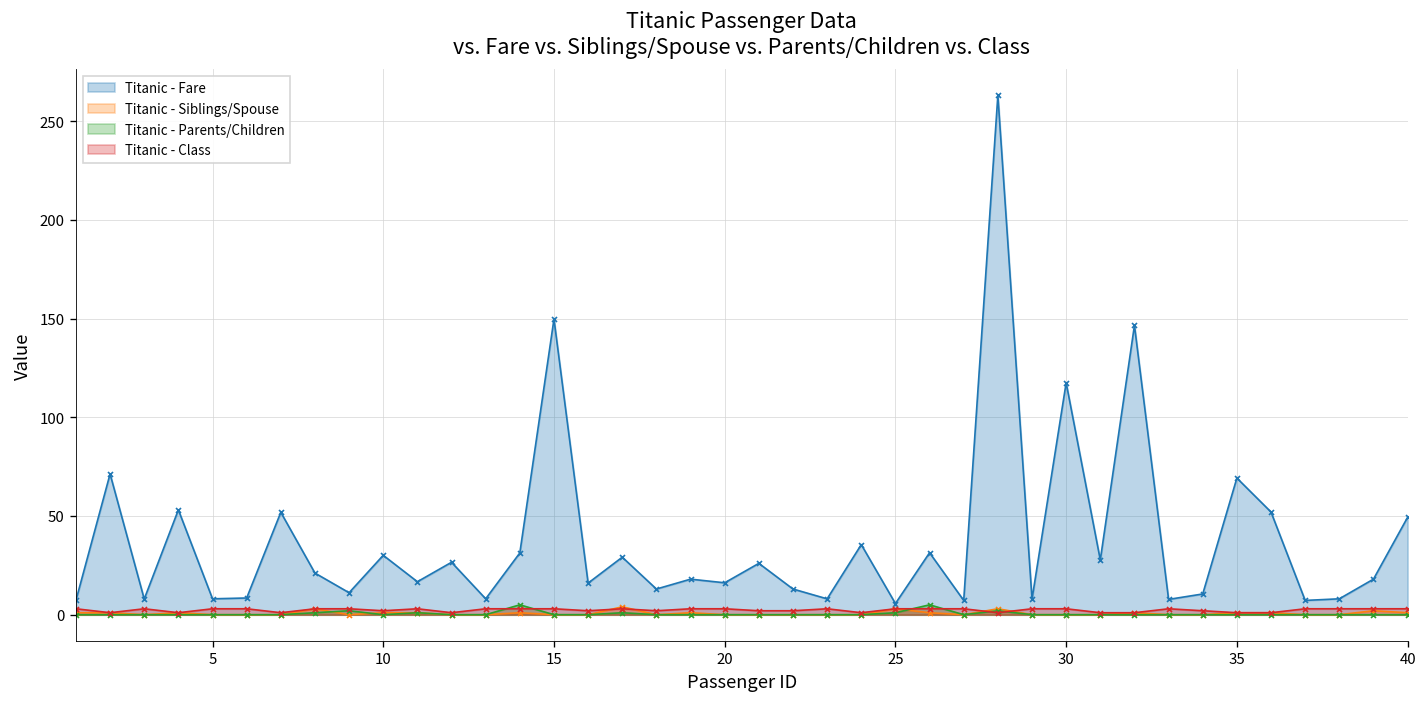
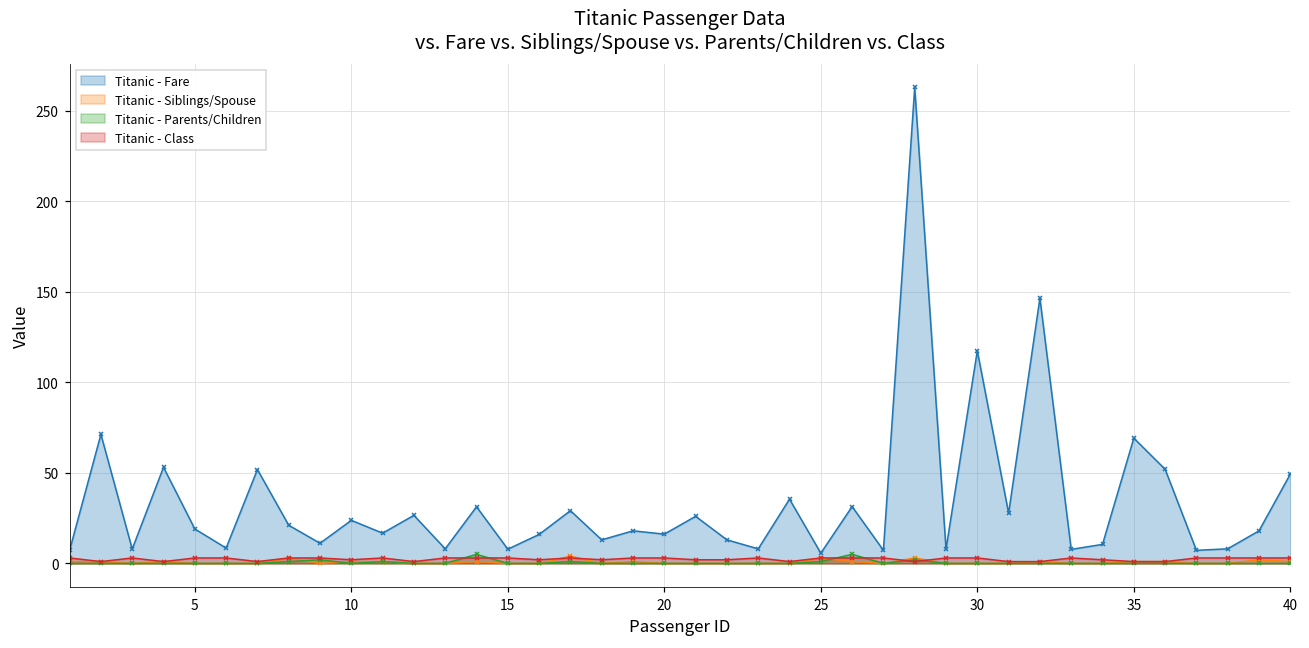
  {
    "Titanic - Fare": {
-     "5": 8,
-     "10": 30,
-     "15": 150,
+     "5": 19,
+     "10": 24,
+     "15": 8,
      "20": 16,
      "25": 6,
      "30": 117,
      "35": 69,
      "40": 49
    },
    "Titanic - Parents/Children": {
      "25": 1
    }
  }
